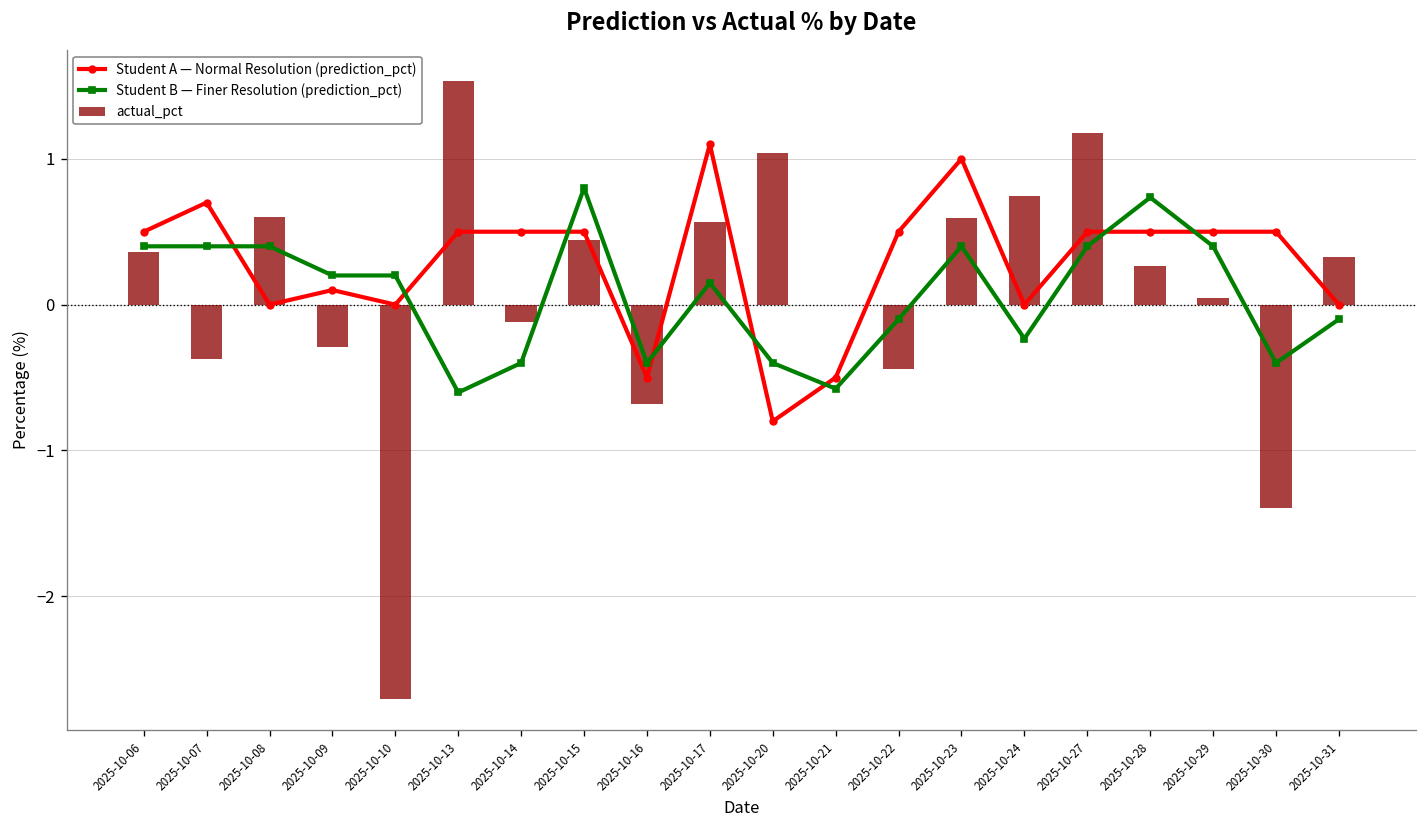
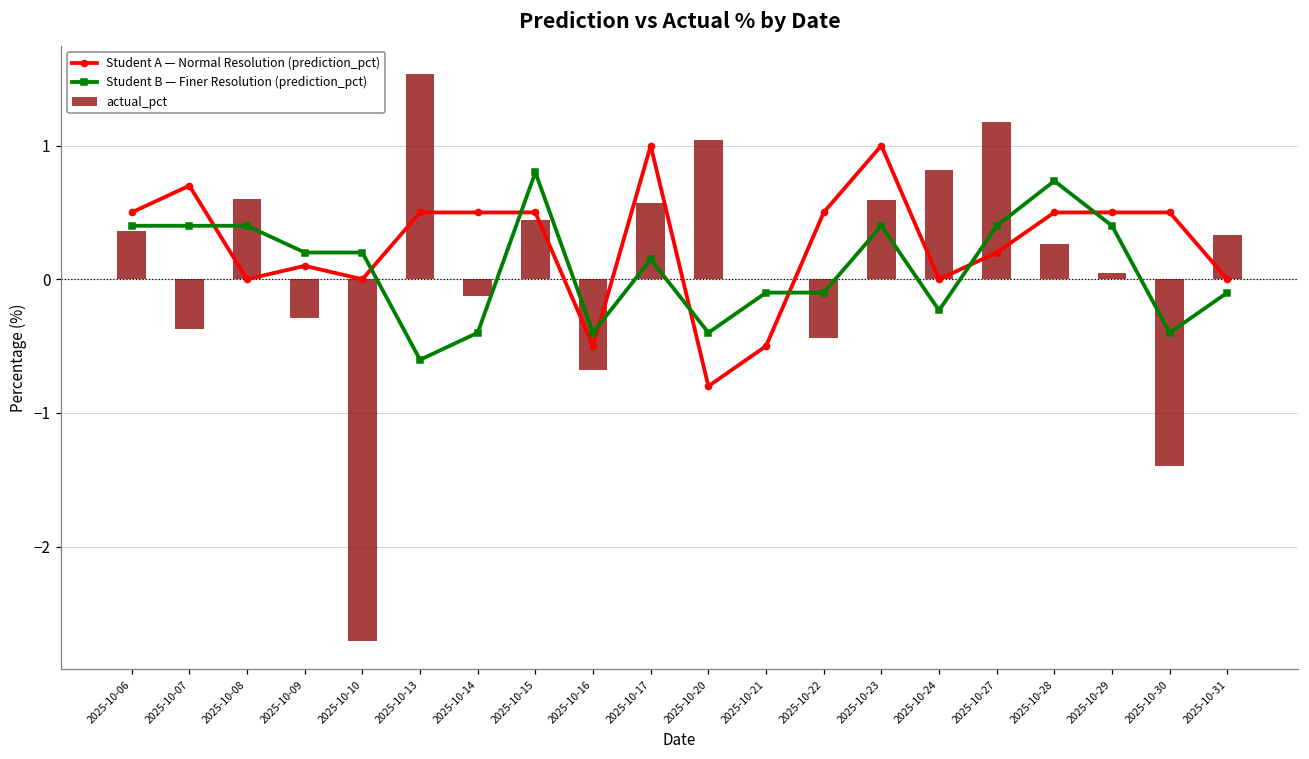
  {
    "Student A — Normal Resolution (prediction_pct)": {
      "2025-10-06": 0.5,
      "2025-10-07": 0.7,
      "2025-10-08": 0.0,
      "2025-10-09": 0.1,
      "2025-10-10": 0.0,
      "2025-10-13": 0.5,
      "2025-10-14": 0.5,
      "2025-10-15": 0.5,
      "2025-10-16": -0.5,
-     "2025-10-17": 1.1,
+     "2025-10-17": 1.0,
      "2025-10-20": -0.8,
      "2025-10-21": -0.5,
      "2025-10-22": 0.5,
      "2025-10-23": 1.0,
      "2025-10-24": 0.0,
-     "2025-10-27": 0.5,
+     "2025-10-27": 0.2,
      "2025-10-28": 0.5,
      "2025-10-29": 0.5,
      "2025-10-30": 0.5,
      "2025-10-31": 0.0
    },
    "actual_pct": {
      "2025-10-06": 0.36,
      "2025-10-07": -0.37,
      "2025-10-08": 0.60,
      "2025-10-09": -0.29,
      "2025-10-10": -2.70,
      "2025-10-13": 1.53,
      "2025-10-14": -0.12,
      "2025-10-15": 0.44,
      "2025-10-16": -0.68,
      "2025-10-17": 0.57,
      "2025-10-20": 1.04,
      "2025-10-22": -0.44,
      "2025-10-23": 0.59,
-     "2025-10-24": 0.74,
+     "2025-10-24": 0.82,
      "2025-10-27": 1.18,
      "2025-10-28": 0.27,
      "2025-10-29": 0.05,
      "2025-10-30": -1.39,
      "2025-10-31": 0.33
    },
    "Student B — Finer Resolution (prediction_pct)": {
      "2025-10-06": 0.40,
      "2025-10-07": 0.40,
      "2025-10-08": 0.40,
      "2025-10-09": 0.20,
      "2025-10-10": 0.20,
      "2025-10-13": -0.60,
      "2025-10-14": -0.40,
      "2025-10-15": 0.80,
      "2025-10-16": -0.40,
      "2025-10-17": 0.15,
      "2025-10-20": -0.40,
-     "2025-10-21": -0.58,
+     "2025-10-21": -0.10,
      "2025-10-22": -0.10,
      "2025-10-23": 0.40,
      "2025-10-24": -0.23,
      "2025-10-27": 0.40,
      "2025-10-28": 0.74,
      "2025-10-29": 0.40,
      "2025-10-30": -0.40,
      "2025-10-31": -0.10
    }
  }
